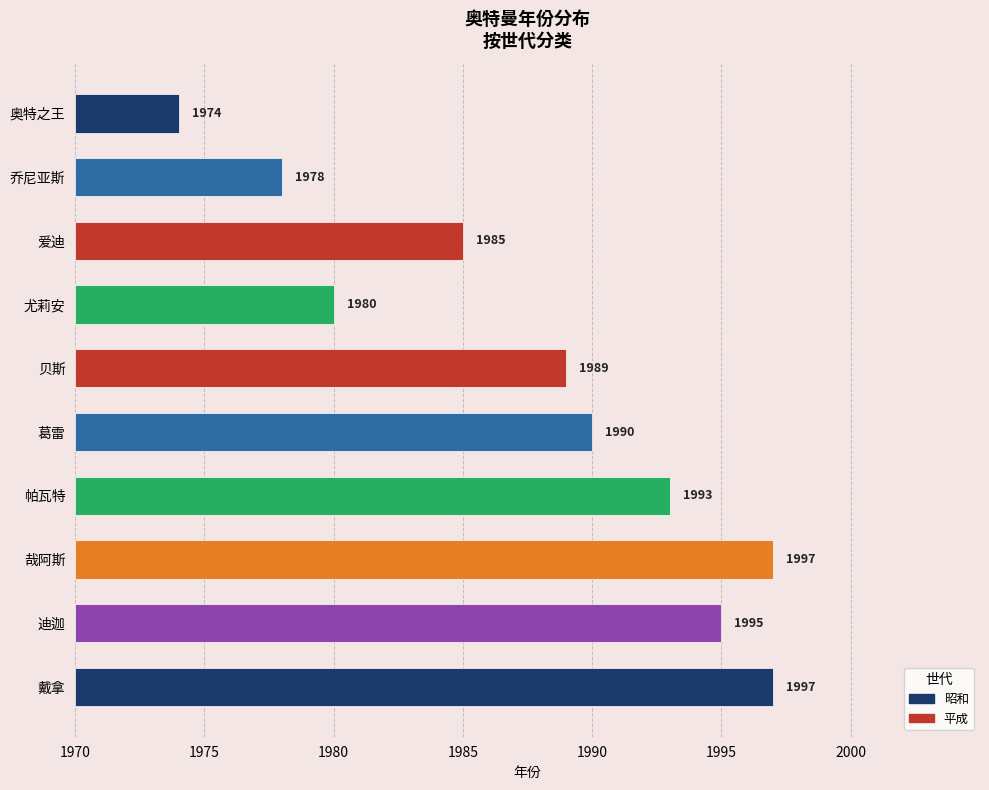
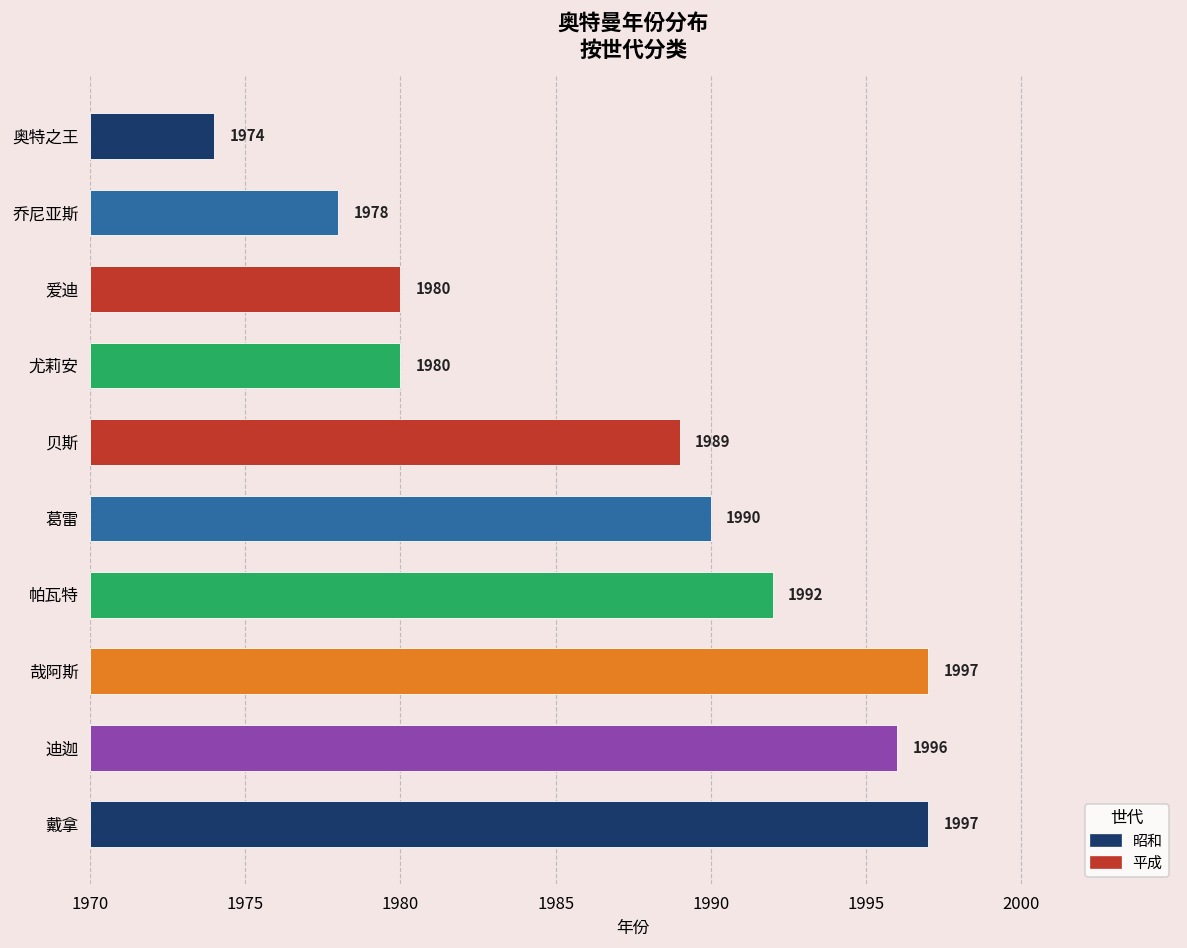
  {
-   "爱迪": 1985,
-   "帕瓦特": 1993,
-   "迪迦": 1995
+   "爱迪": 1980,
+   "帕瓦特": 1992,
+   "迪迦": 1996
  }
